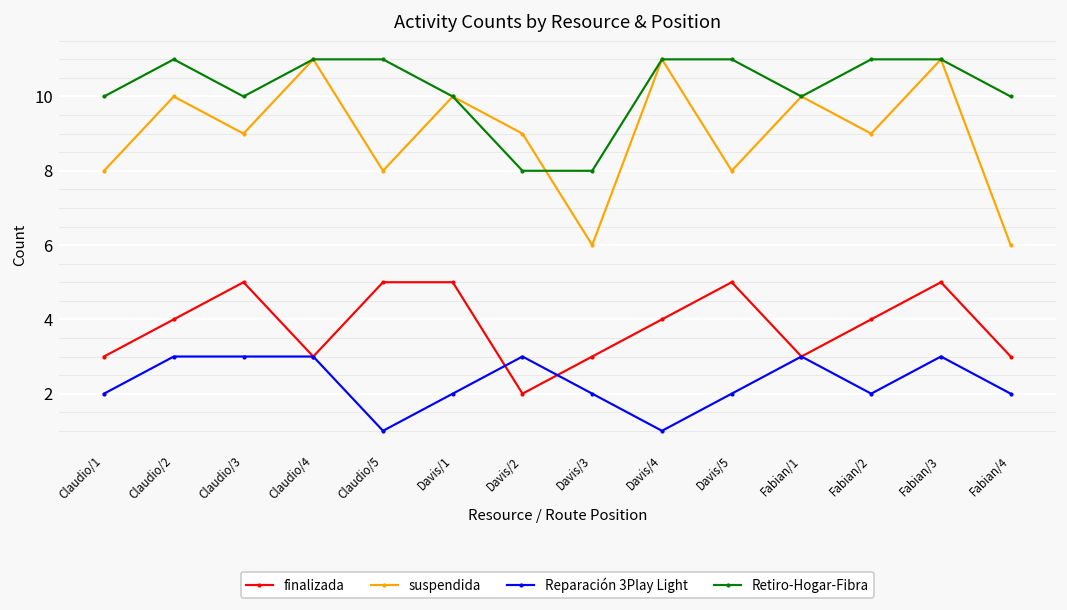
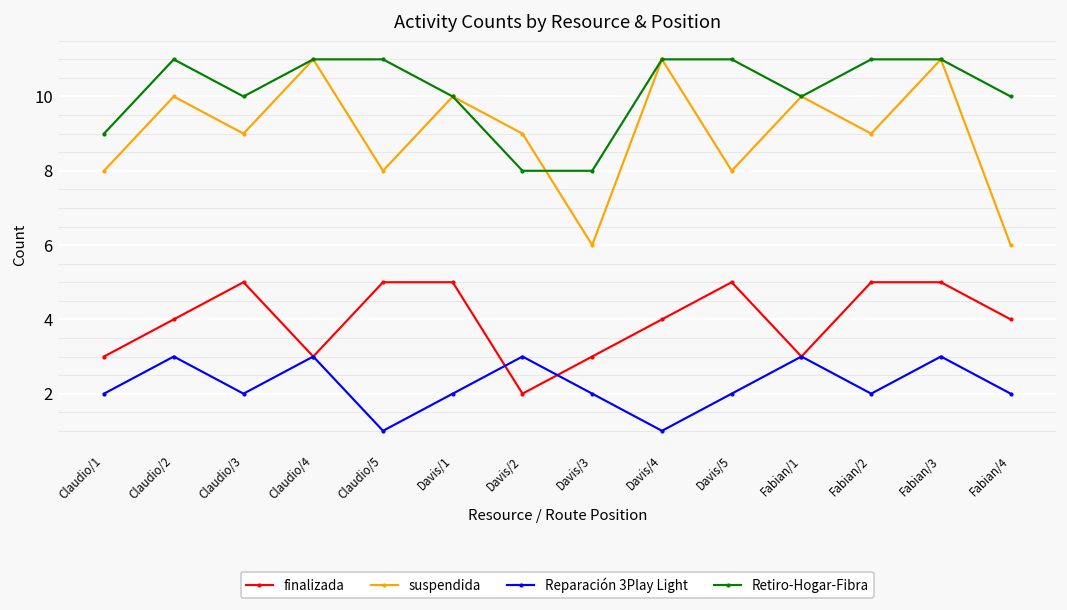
  {
    "finalizada": {
      "Claudio/1": 3,
      "Claudio/2": 4,
      "Claudio/3": 5,
      "Claudio/5": 5,
      "Davis/1": 5,
      "Davis/2": 2,
      "Davis/3": 3,
      "Davis/4": 4,
      "Davis/5": 5,
-     "Fabian/2": 4,
+     "Fabian/2": 5,
      "Fabian/3": 5,
-     "Fabian/4": 3
+     "Fabian/4": 4
    },
    "suspendida": {
      "Claudio/1": 8,
      "Claudio/2": 10,
      "Claudio/3": 9,
      "Claudio/5": 8,
      "Davis/2": 9,
      "Davis/3": 6,
      "Davis/5": 8,
      "Fabian/2": 9,
      "Fabian/4": 6
    },
    "Reparación 3Play Light": {
      "Claudio/1": 2,
      "Claudio/2": 3,
-     "Claudio/3": 3,
+     "Claudio/3": 2,
      "Claudio/5": 1,
      "Davis/1": 2,
      "Davis/2": 3,
      "Davis/3": 2,
      "Davis/4": 1,
      "Davis/5": 2,
      "Fabian/2": 2,
      "Fabian/3": 3,
      "Fabian/4": 2
    },
    "Retiro-Hogar-Fibra": {
-     "Claudio/1": 10,
+     "Claudio/1": 9,
      "Claudio/2": 11,
      "Claudio/3": 10,
      "Claudio/5": 11,
      "Davis/2": 8,
      "Davis/3": 8,
      "Davis/5": 11,
      "Fabian/2": 11,
      "Fabian/4": 10
    }
  }
